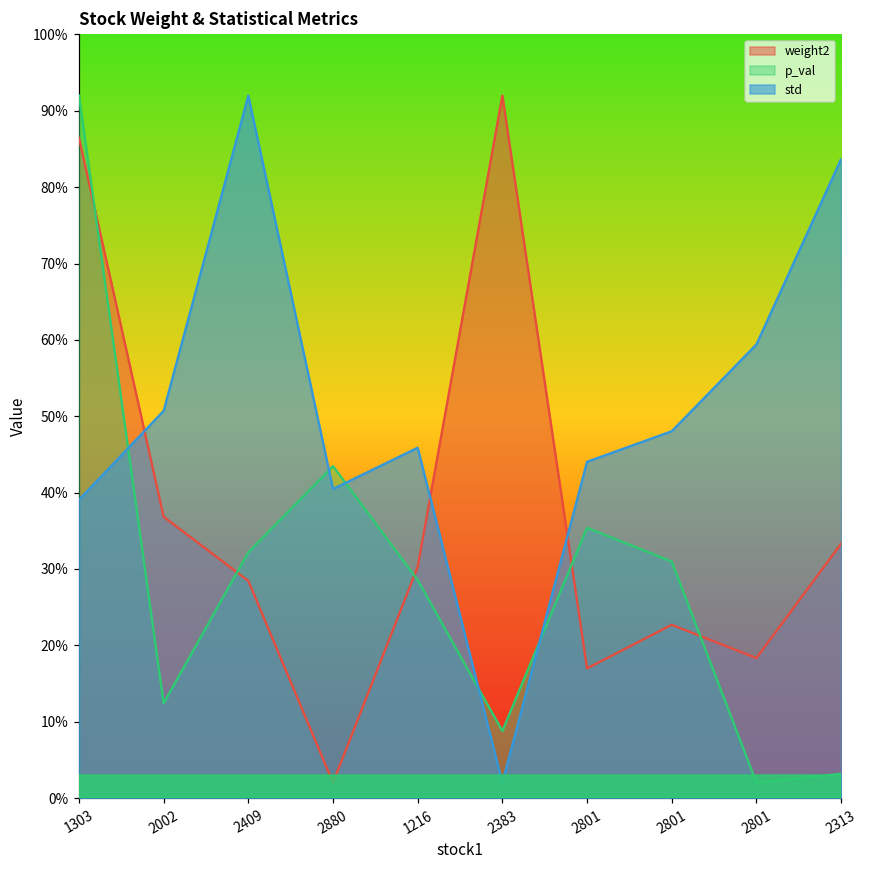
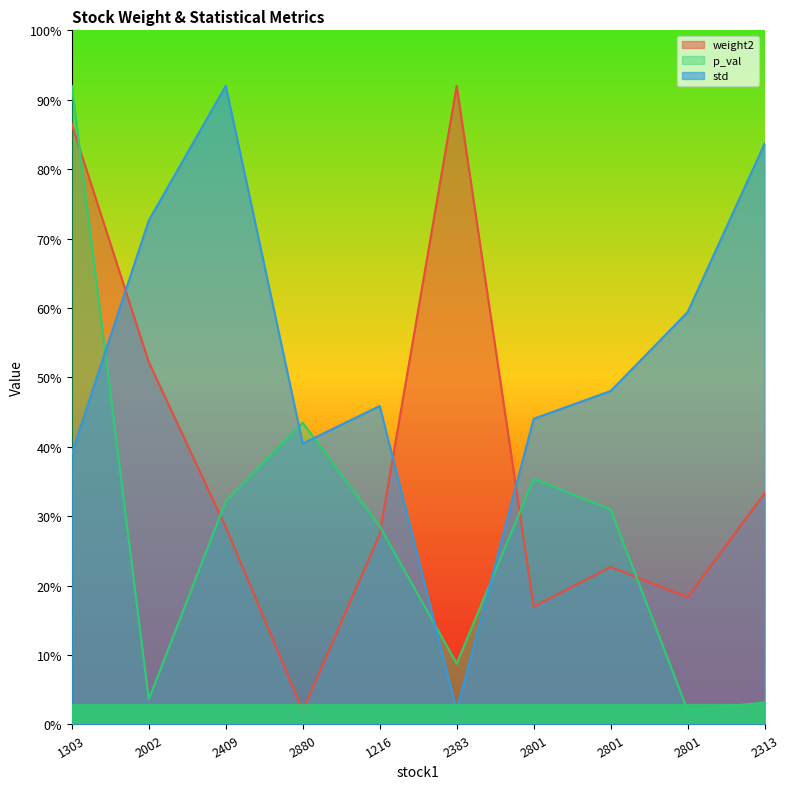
  {
    "weight2": {
      "1303": "86%",
-     "2002": "37%",
+     "2002": "52%",
      "2409": "28%",
-     "1216": "30%",
+     "1216": "27%",
      "2383": "92%",
      "2313": "33%"
    },
    "p_val": {
      "1303": "92%",
-     "2002": "12%",
+     "2002": "4%",
      "2409": "32%",
      "2880": "43%",
      "1216": "29%",
      "2383": "9%",
      "2313": "3%"
    },
    "std": {
      "1303": "39%",
-     "2002": "51%",
+     "2002": "73%",
      "2409": "92%",
      "2880": "40%",
      "1216": "46%",
      "2313": "84%"
    }
  }
